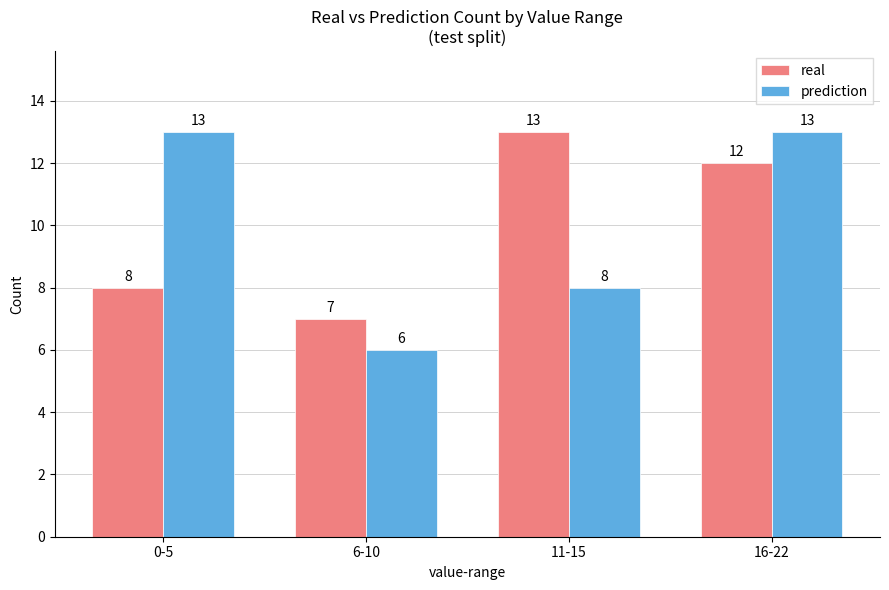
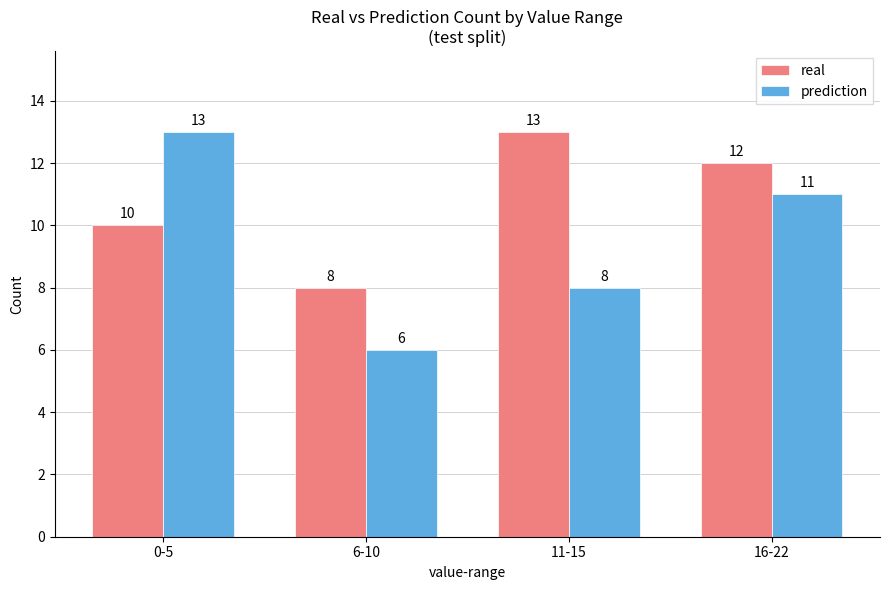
  {
    "real": {
-     "0-5": 8,
-     "6-10": 7,
+     "0-5": 10,
+     "6-10": 8,
      "11-15": 13,
      "16-22": 12
    },
    "prediction": {
      "0-5": 13,
      "6-10": 6,
      "11-15": 8,
-     "16-22": 13
+     "16-22": 11
    }
  }
